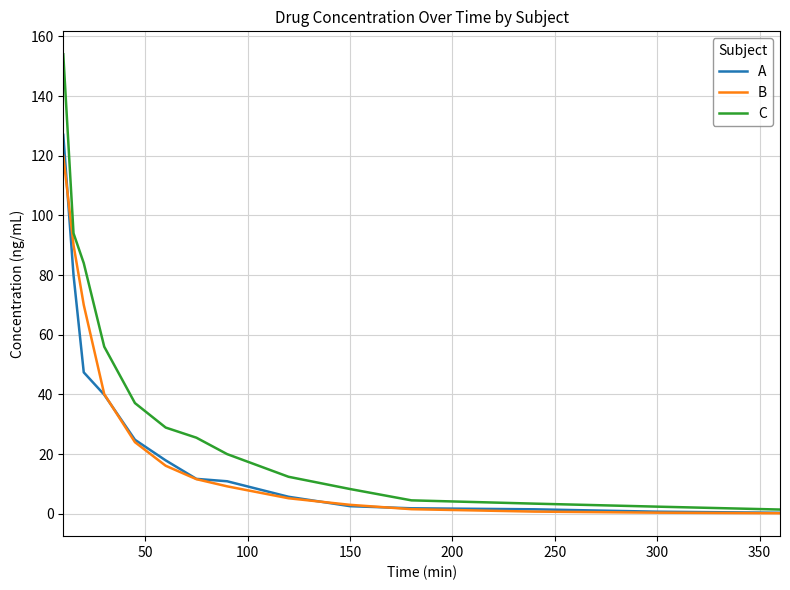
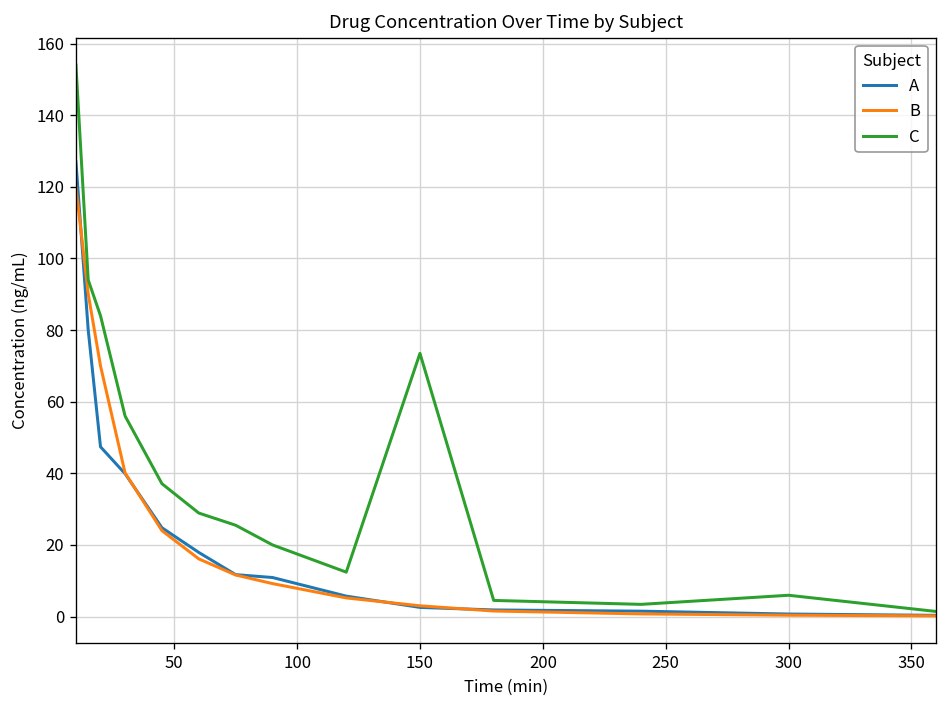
  {
    "C": {
-     "150": 8,
-     "300": 2
+     "150": 74,
+     "300": 6
    }
  }
